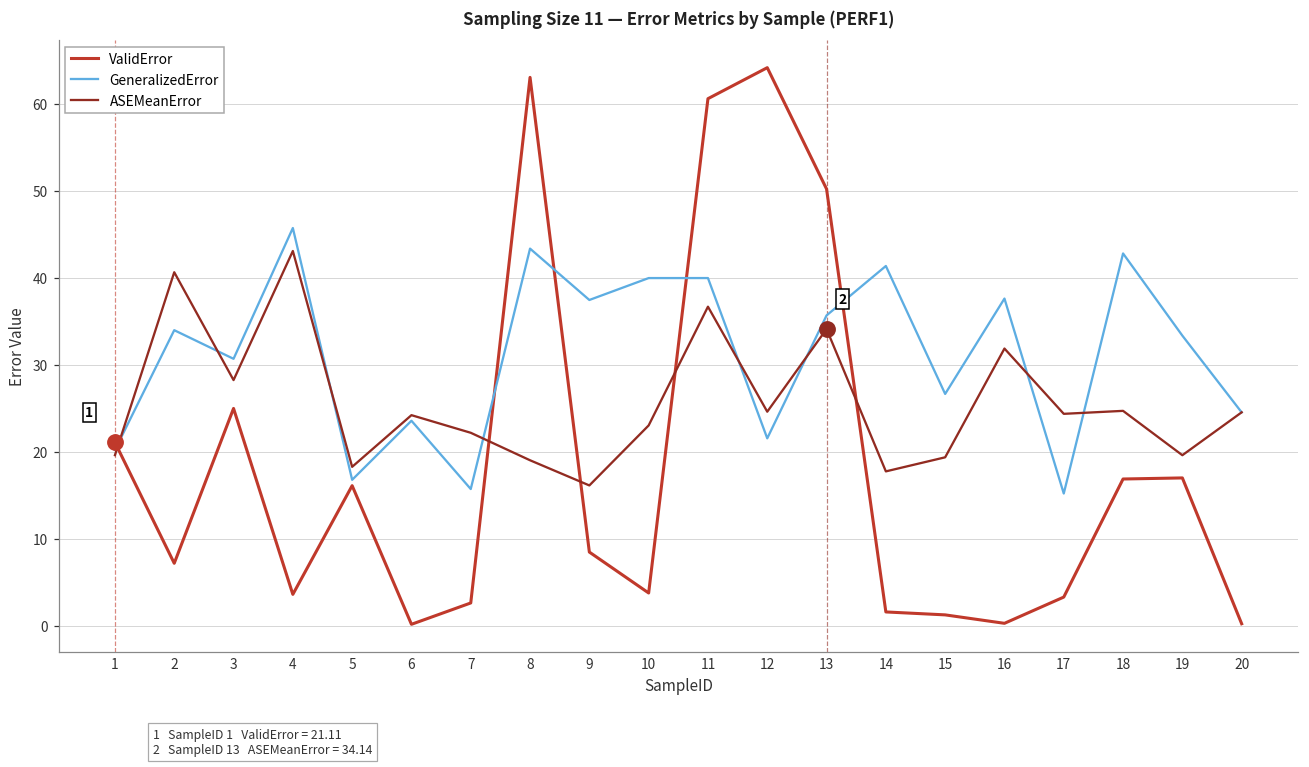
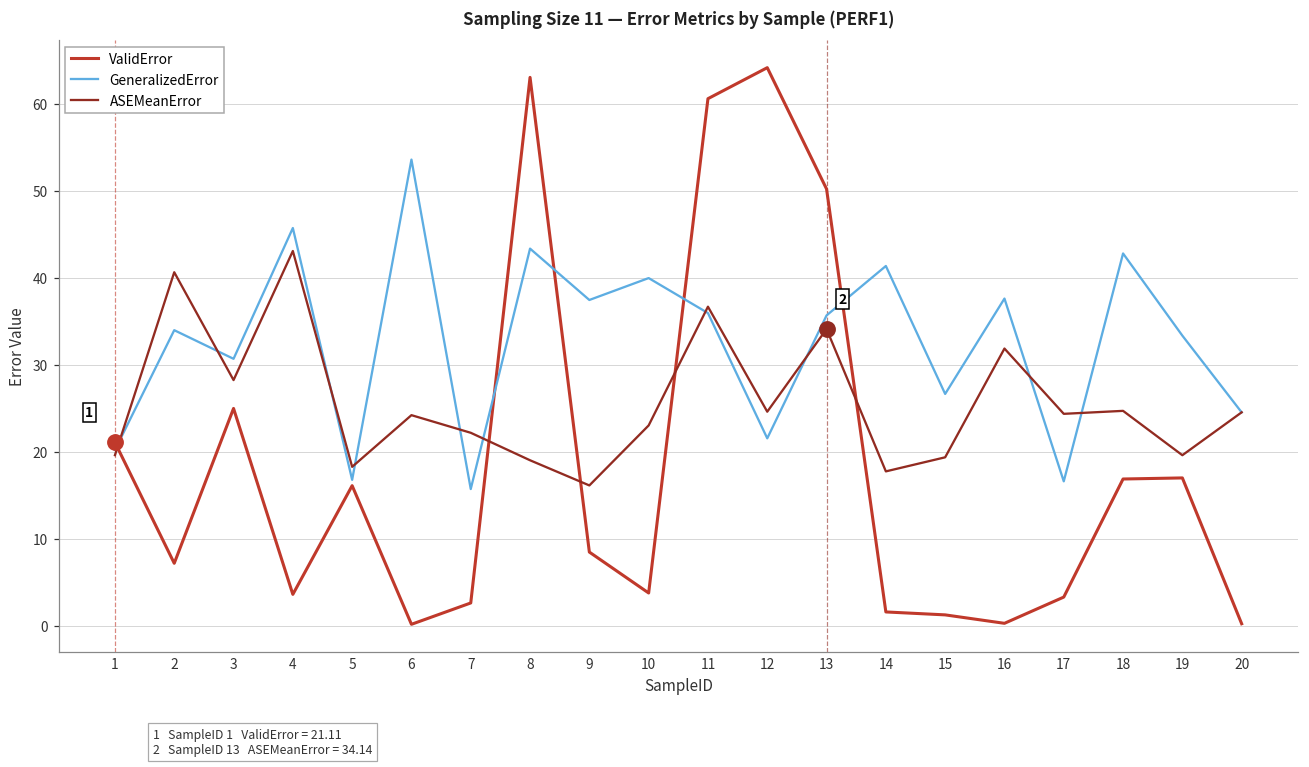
  {
    "GeneralizedError": {
      "1": 20,
      "2": 34,
      "3": 31,
      "4": 46,
      "5": 17,
-     "6": 24,
+     "6": 54,
      "7": 16,
      "8": 43,
      "9": 37,
      "10": 40,
-     "11": 40,
+     "11": 36,
      "12": 22,
      "14": 41,
      "15": 27,
      "16": 38,
-     "17": 15,
+     "17": 17,
      "18": 43,
      "19": 33
    }
  }
